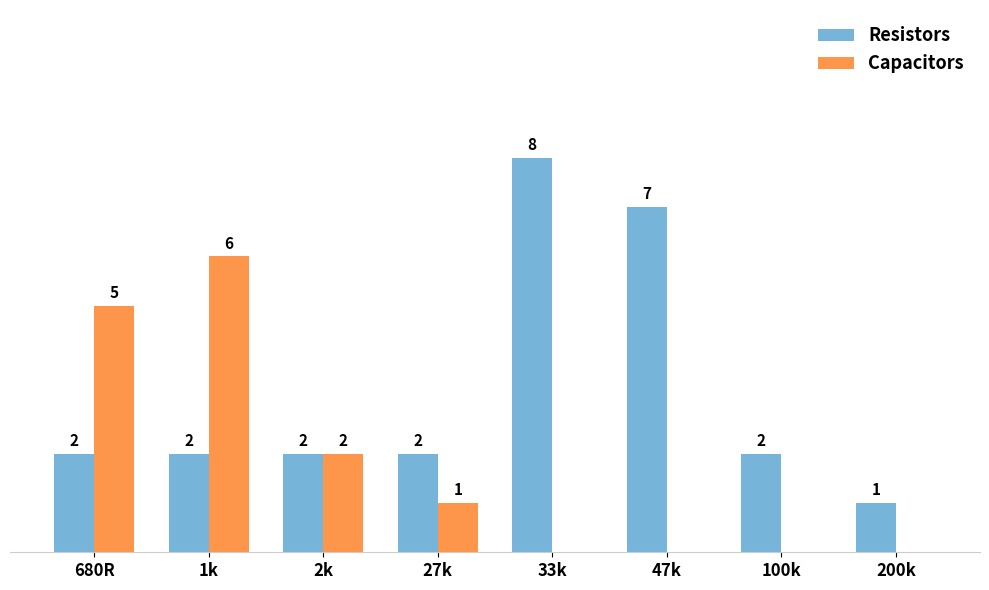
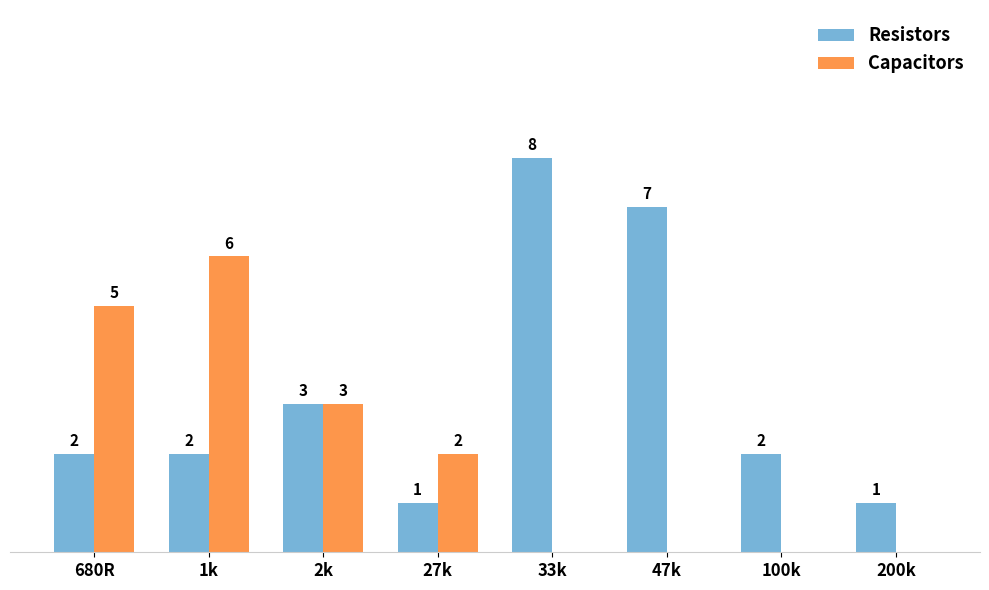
  {
    "Resistors": {
      "680R": 2,
      "1k": 2,
-     "2k": 2,
-     "27k": 2,
+     "2k": 3,
+     "27k": 1,
      "33k": 8,
      "47k": 7,
      "100k": 2,
      "200k": 1
    },
    "Capacitors": {
      "680R": 5,
      "1k": 6,
-     "2k": 2,
-     "27k": 1
+     "2k": 3,
+     "27k": 2
    }
  }
